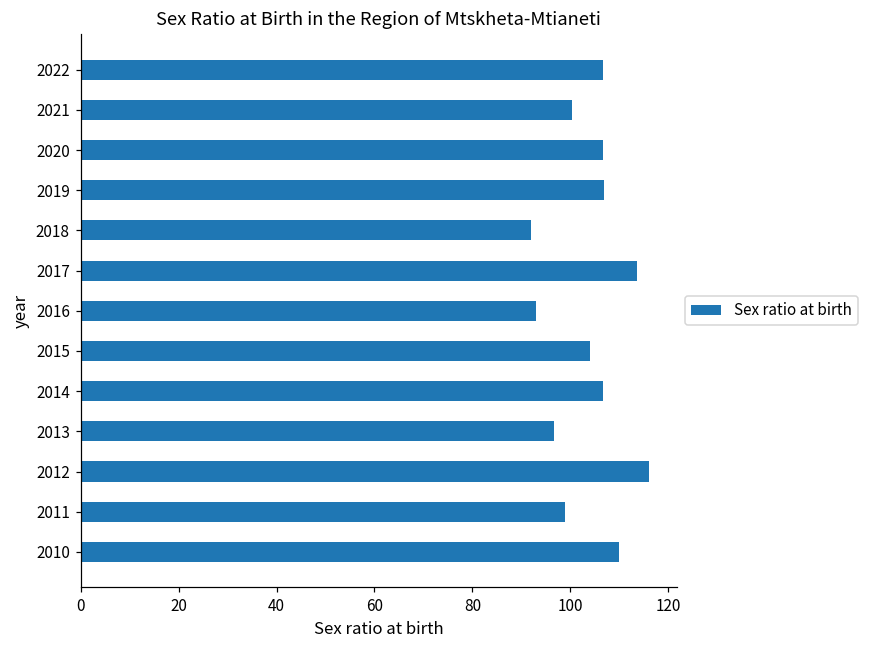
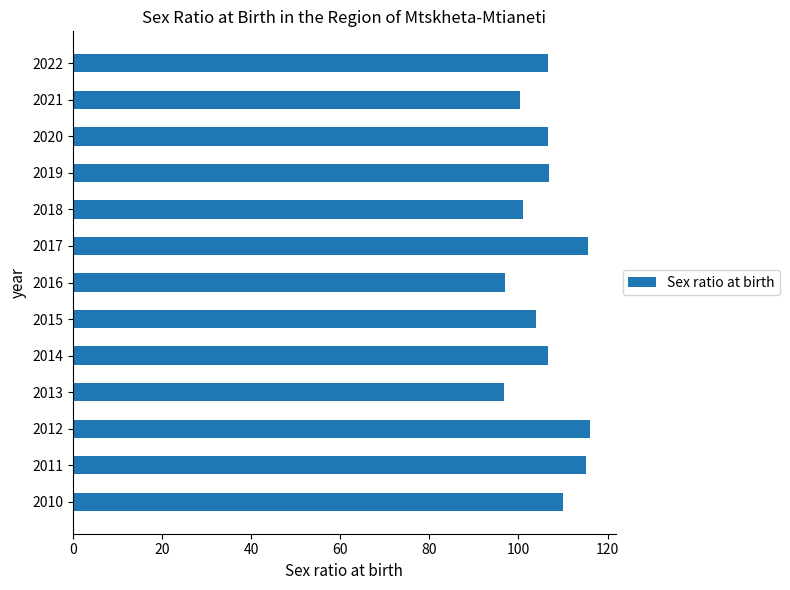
  {
    "2022": 107,
    "2021": 100,
    "2020": 107,
    "2019": 107,
-   "2018": 92,
-   "2017": 114,
-   "2016": 93,
+   "2018": 101,
+   "2017": 116,
+   "2016": 97,
    "2015": 104,
    "2014": 107,
    "2013": 97,
    "2012": 116,
-   "2011": 99,
+   "2011": 115,
    "2010": 110
  }
